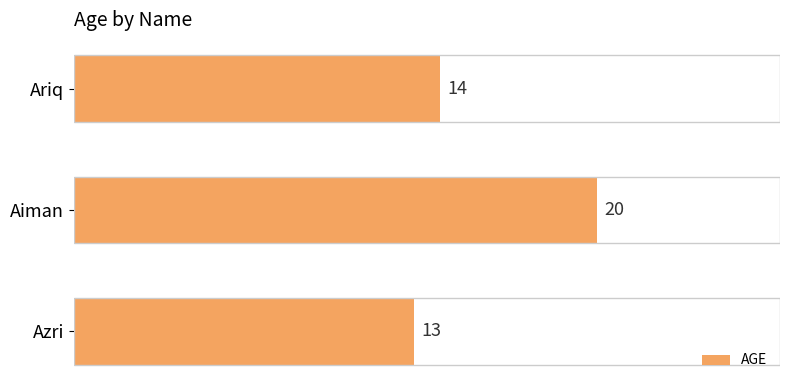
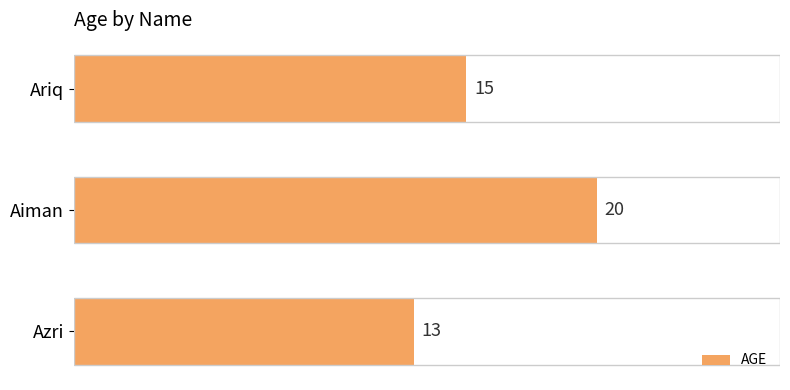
  {
-   "Ariq": 14,
+   "Ariq": 15,
    "Aiman": 20,
    "Azri": 13
  }
